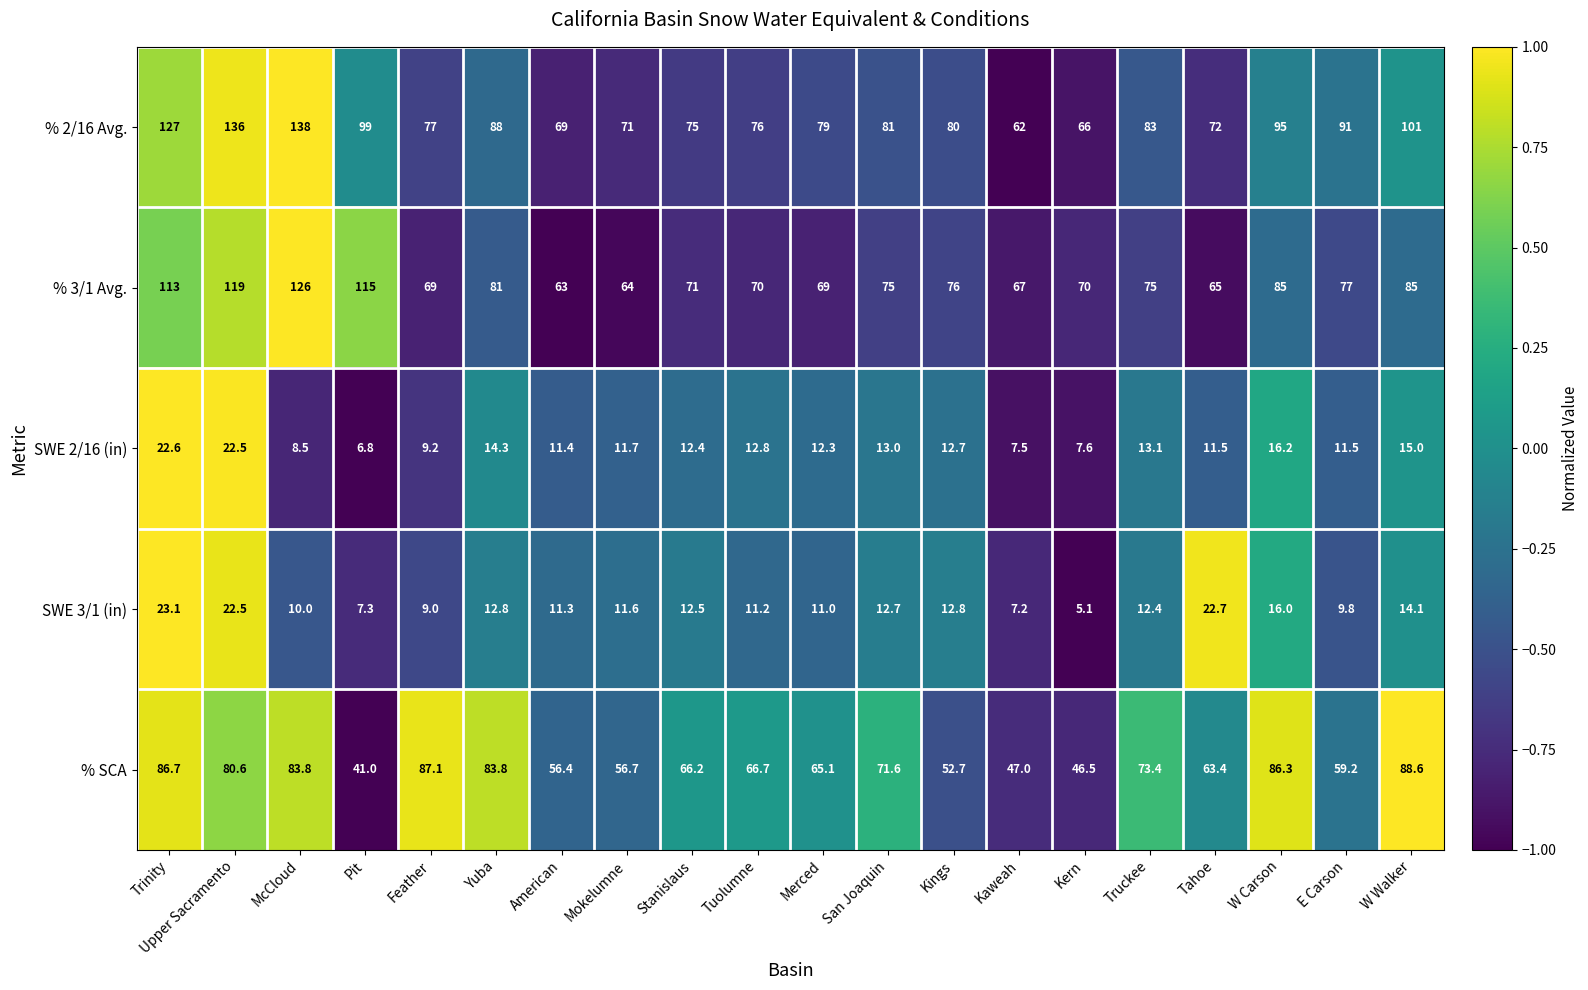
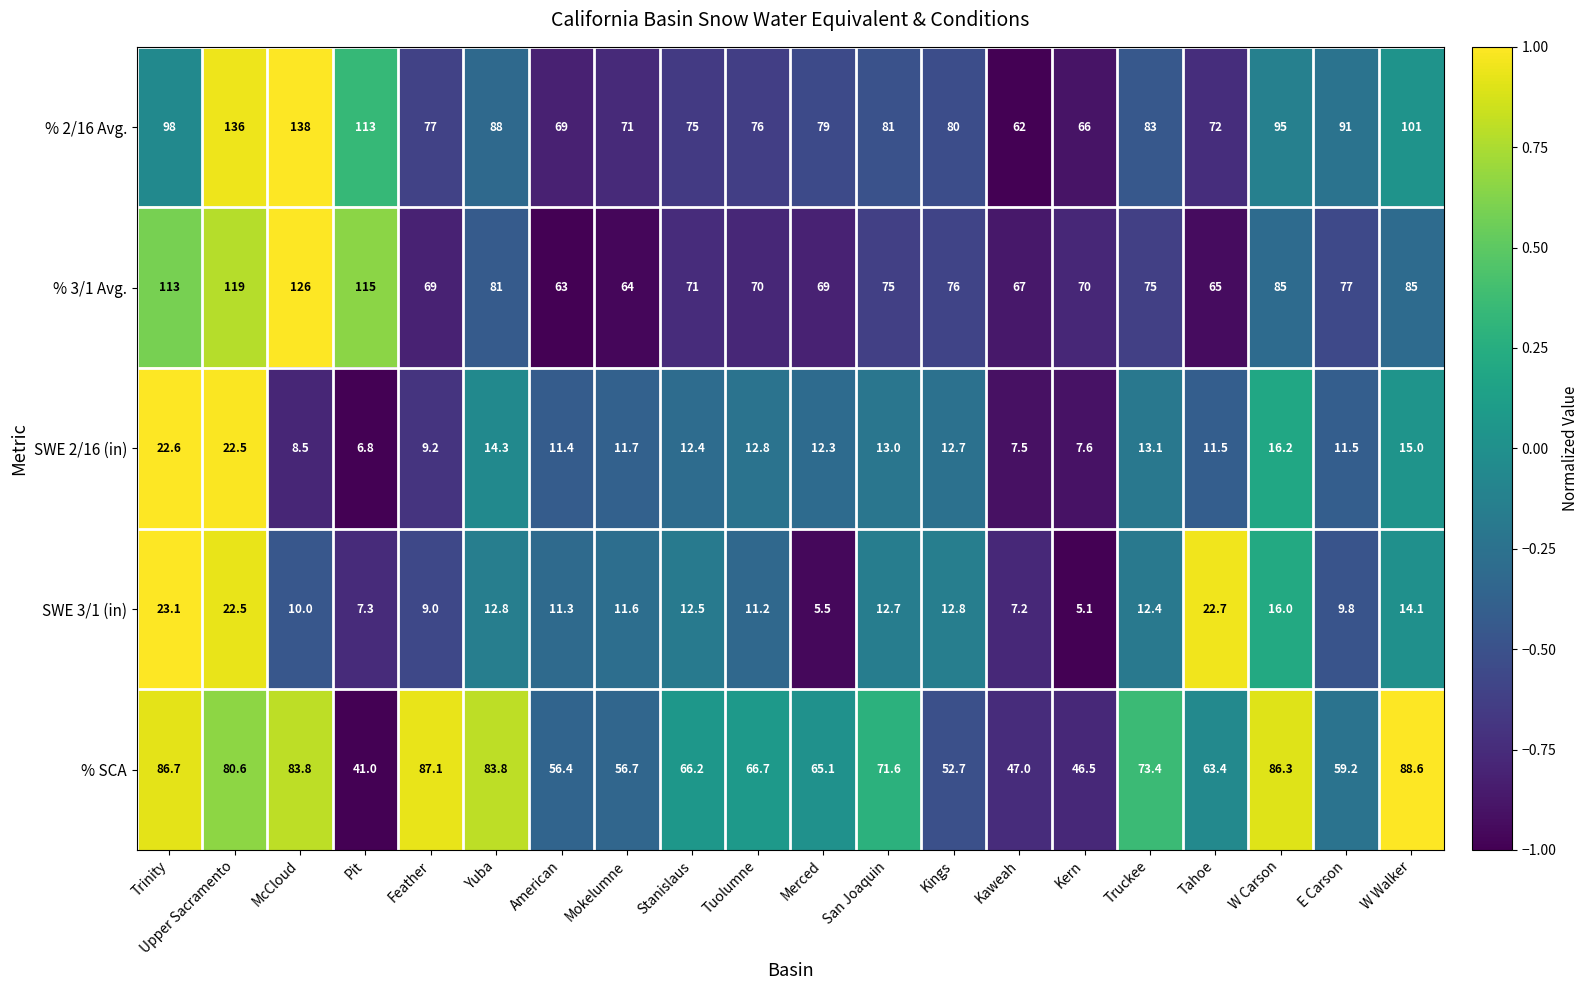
  {
    "% 2/16 Avg.": {
-     "Trinity": 127,
+     "Trinity": 98,
      "Upper Sacramento": 136,
      "McCloud": 138,
-     "Pit": 99,
+     "Pit": 113,
      "Feather": 77,
      "Yuba": 88,
      "American": 69,
      "Mokelumne": 71,
      "Stanislaus": 75,
      "Tuolumne": 76,
      "Merced": 79,
      "San Joaquin": 81,
      "Kings": 80,
      "Kaweah": 62,
      "Kern": 66,
      "Truckee": 83,
      "Tahoe": 72,
      "W Carson": 95,
      "E Carson": 91,
      "W Walker": 101
    },
    "% 3/1 Avg.": {
      "Trinity": 113,
      "Upper Sacramento": 119,
      "McCloud": 126,
      "Pit": 115,
      "Feather": 69,
      "Yuba": 81,
      "American": 63,
      "Mokelumne": 64,
      "Stanislaus": 71,
      "Tuolumne": 70,
      "Merced": 69,
      "San Joaquin": 75,
      "Kings": 76,
      "Kaweah": 67,
      "Kern": 70,
      "Truckee": 75,
      "Tahoe": 65,
      "W Carson": 85,
      "E Carson": 77,
      "W Walker": 85
    },
    "SWE 2/16 (in)": {
      "Trinity": 22.6,
      "Upper Sacramento": 22.5,
      "McCloud": 8.5,
      "Pit": 6.8,
      "Feather": 9.2,
      "Yuba": 14.3,
      "American": 11.4,
      "Mokelumne": 11.7,
      "Stanislaus": 12.4,
      "Tuolumne": 12.8,
      "Merced": 12.3,
      "San Joaquin": 13.0,
      "Kings": 12.7,
      "Kaweah": 7.5,
      "Kern": 7.6,
      "Truckee": 13.1,
      "Tahoe": 11.5,
      "W Carson": 16.2,
      "E Carson": 11.5,
      "W Walker": 15.0
    },
    "SWE 3/1 (in)": {
      "Trinity": 23.1,
      "Upper Sacramento": 22.5,
      "McCloud": 10.0,
      "Pit": 7.3,
      "Feather": 9.0,
      "Yuba": 12.8,
      "American": 11.3,
      "Mokelumne": 11.6,
      "Stanislaus": 12.5,
      "Tuolumne": 11.2,
-     "Merced": 11.0,
+     "Merced": 5.5,
      "San Joaquin": 12.7,
      "Kings": 12.8,
      "Kaweah": 7.2,
      "Kern": 5.1,
      "Truckee": 12.4,
      "Tahoe": 22.7,
      "W Carson": 16.0,
      "E Carson": 9.8,
      "W Walker": 14.1
    },
    "% SCA": {
      "Trinity": 86.7,
      "Upper Sacramento": 80.6,
      "McCloud": 83.8,
      "Pit": 41.0,
      "Feather": 87.1,
      "Yuba": 83.8,
      "American": 56.4,
      "Mokelumne": 56.7,
      "Stanislaus": 66.2,
      "Tuolumne": 66.7,
      "Merced": 65.1,
      "San Joaquin": 71.6,
      "Kings": 52.7,
      "Kaweah": 47.0,
      "Kern": 46.5,
      "Truckee": 73.4,
      "Tahoe": 63.4,
      "W Carson": 86.3,
      "E Carson": 59.2,
      "W Walker": 88.6
    }
  }
